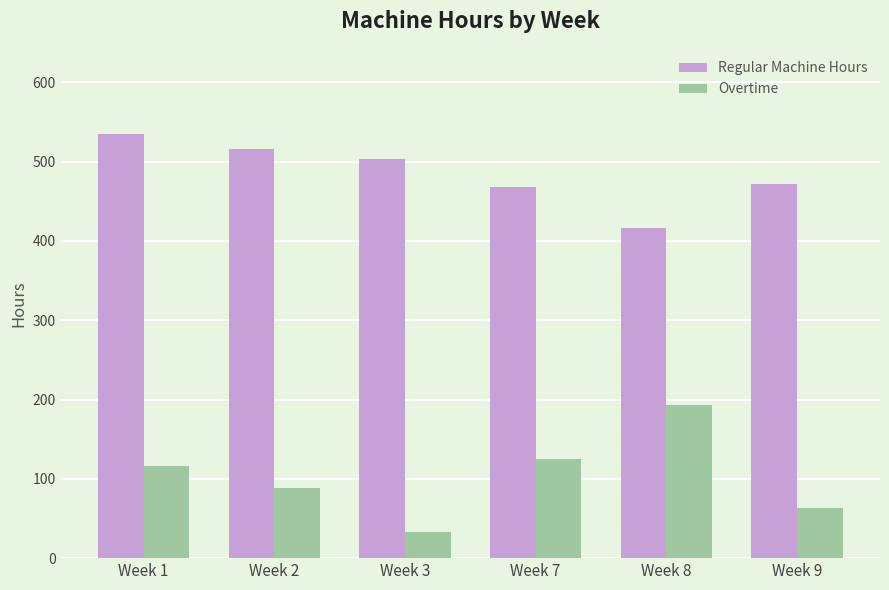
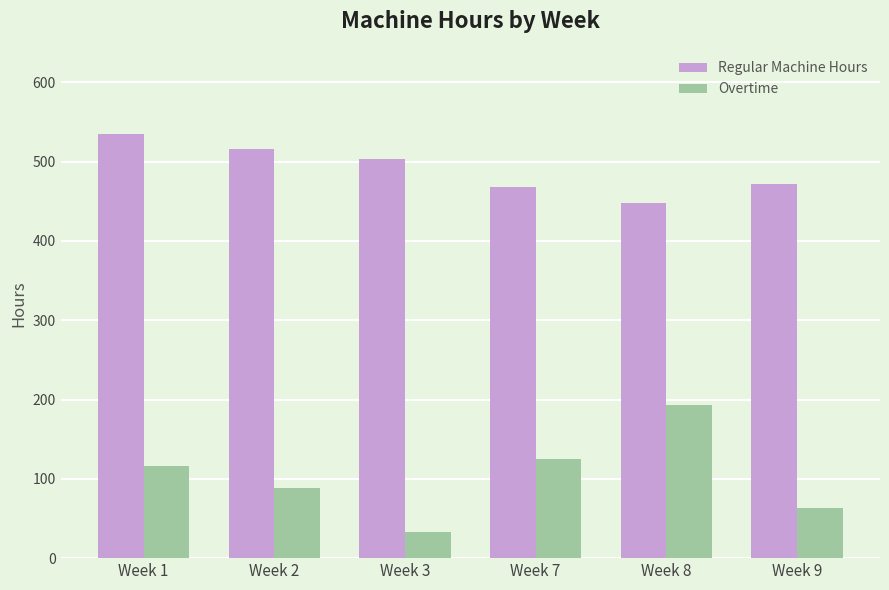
  {
    "Regular Machine Hours": {
      "Week 1": 540,
      "Week 2": 520,
      "Week 3": 500,
      "Week 7": 470,
-     "Week 8": 420,
+     "Week 8": 450,
      "Week 9": 470
    },
    "Overtime": {
      "Week 1": 120,
      "Week 2": 90,
      "Week 3": 30,
      "Week 7": 120,
      "Week 8": 190,
      "Week 9": 60
    }
  }
